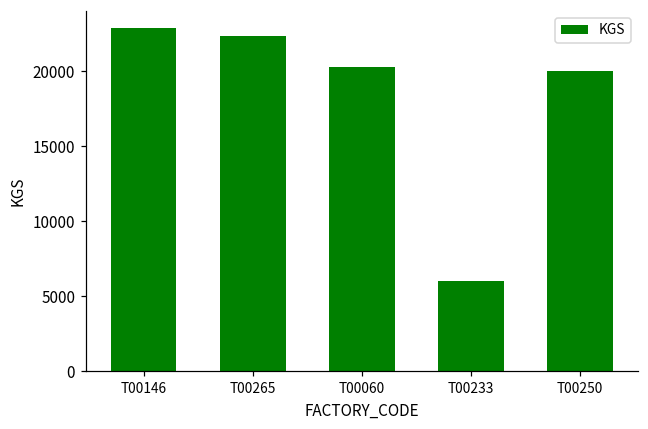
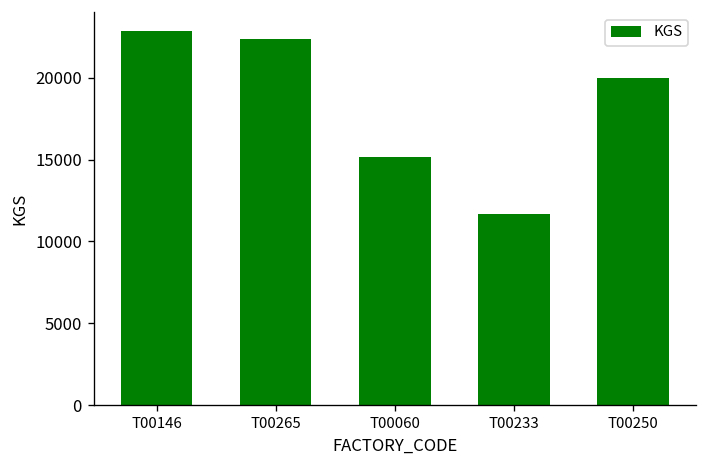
  {
    "T00146": 22900,
    "T00265": 22300,
-   "T00060": 20300,
-   "T00233": 6000,
+   "T00060": 15100,
+   "T00233": 11700,
    "T00250": 20000
  }
